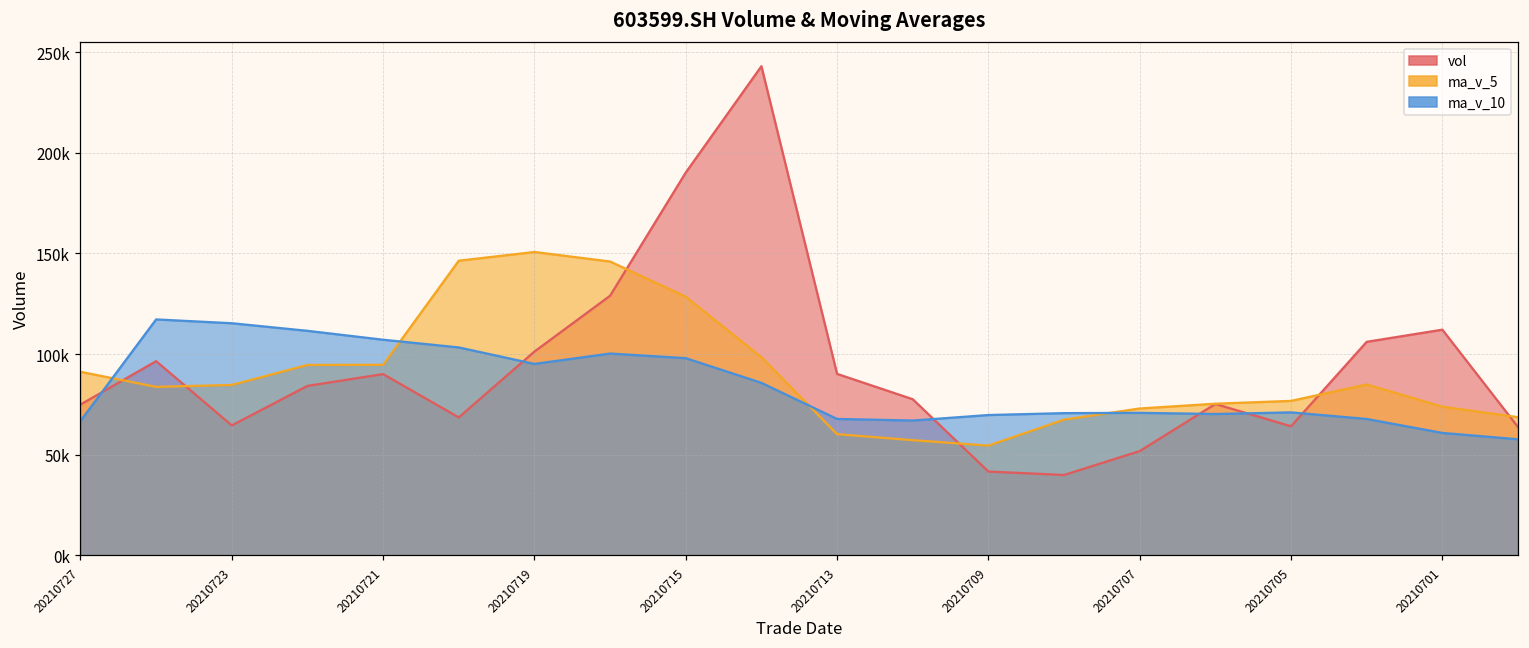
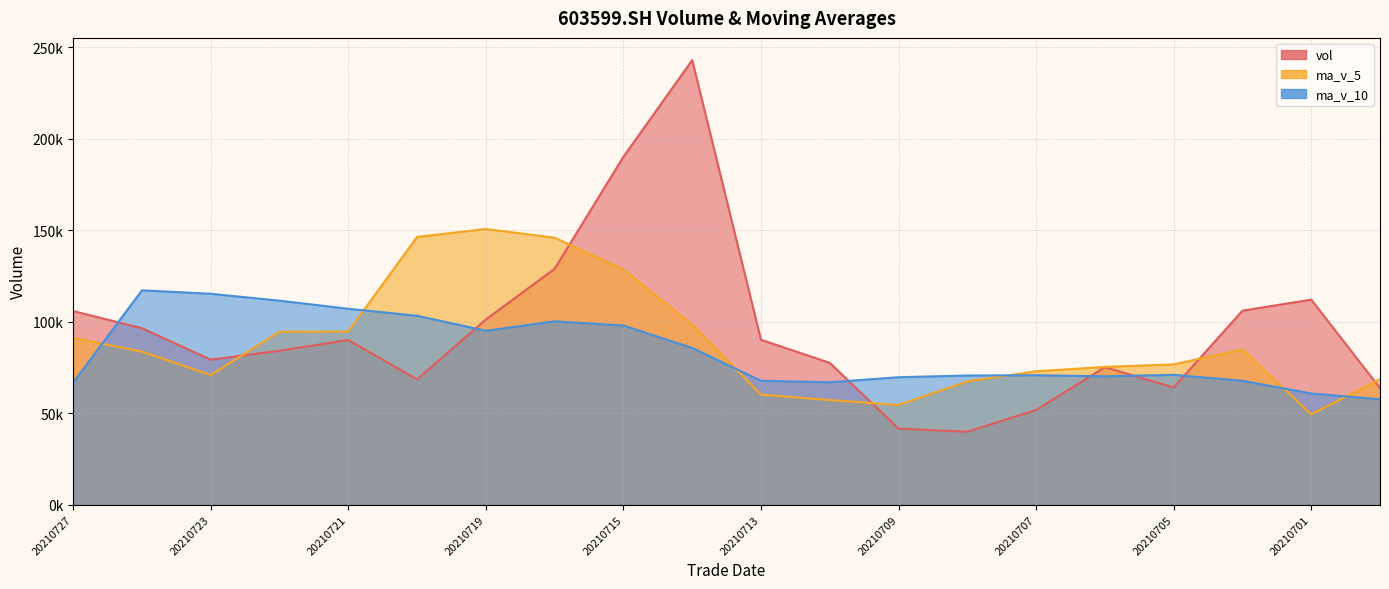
  {
    "vol": {
-     "20210727": 75000,
-     "20210723": 65000,
+     "20210727": 106000,
+     "20210723": 79000,
      "20210721": 90000,
      "20210719": 101000,
      "20210715": 190000,
      "20210713": 90000,
      "20210709": 42000,
      "20210707": 52000,
      "20210705": 64000,
      "20210701": 112000
    },
    "ma_v_5": {
      "20210727": 91000,
-     "20210723": 85000,
+     "20210723": 71000,
      "20210721": 95000,
      "20210719": 151000,
      "20210715": 129000,
      "20210713": 60000,
      "20210709": 55000,
      "20210707": 73000,
      "20210705": 77000,
-     "20210701": 74000
+     "20210701": 49000
    },
    "ma_v_10": {
      "20210727": 67000,
      "20210723": 115000,
      "20210721": 107000,
      "20210719": 95000,
      "20210715": 98000,
      "20210713": 68000,
      "20210709": 70000,
      "20210707": 71000,
      "20210705": 71000,
      "20210701": 61000
    }
  }
